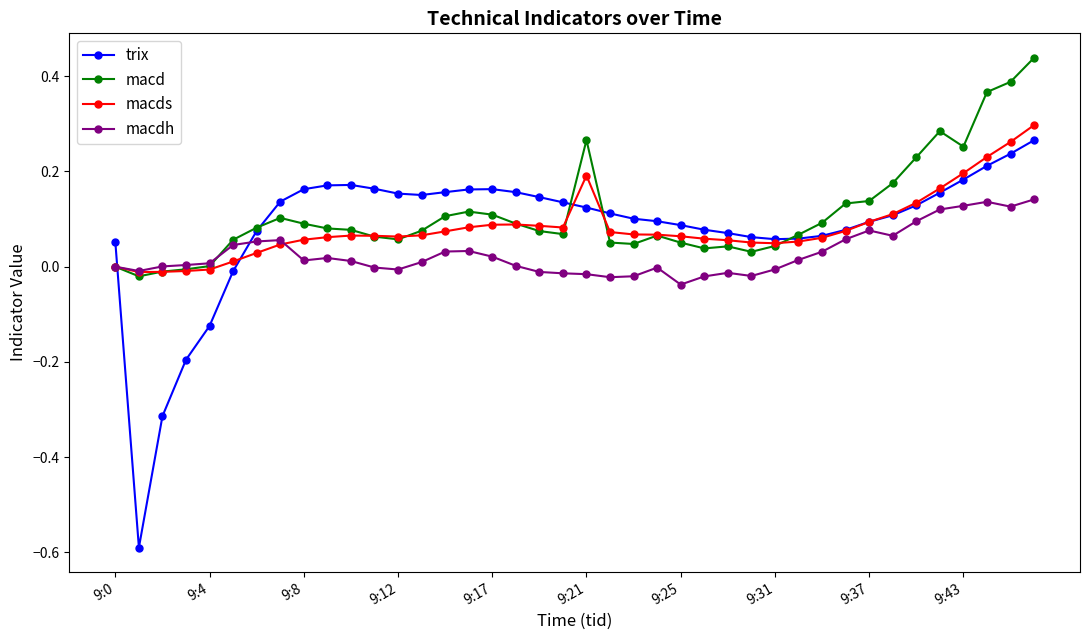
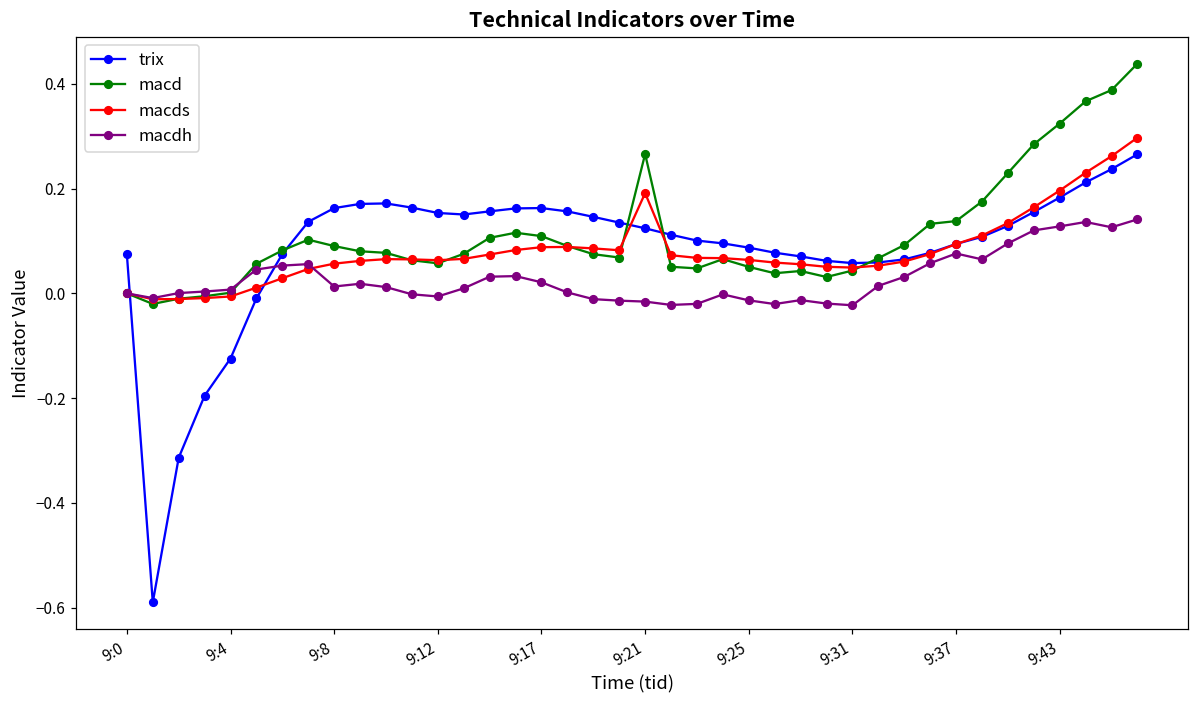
  {
    "trix": {
-     "9:0": 0.05,
+     "9:0": 0.07,
      "9:4": -0.12,
      "9:8": 0.16,
      "9:12": 0.15,
      "9:17": 0.16,
      "9:21": 0.12,
      "9:25": 0.09,
      "9:31": 0.06,
      "9:43": 0.18
    },
    "macd": {
      "9:4": 0.00,
      "9:8": 0.09,
      "9:12": 0.06,
      "9:17": 0.11,
      "9:21": 0.27,
      "9:25": 0.05,
      "9:31": 0.04,
      "9:37": 0.14,
-     "9:43": 0.25
+     "9:43": 0.32
    },
    "macds": {
      "9:4": -0.01,
      "9:8": 0.06,
      "9:12": 0.06,
      "9:17": 0.09,
      "9:21": 0.19,
      "9:25": 0.06,
      "9:31": 0.05,
      "9:43": 0.20
    },
    "macdh": {
      "9:4": 0.01,
      "9:8": 0.01,
      "9:12": -0.01,
      "9:17": 0.02,
      "9:21": -0.02,
-     "9:25": -0.04,
-     "9:31": -0.01,
+     "9:25": -0.01,
+     "9:31": -0.02,
      "9:37": 0.08,
      "9:43": 0.13
    }
  }
